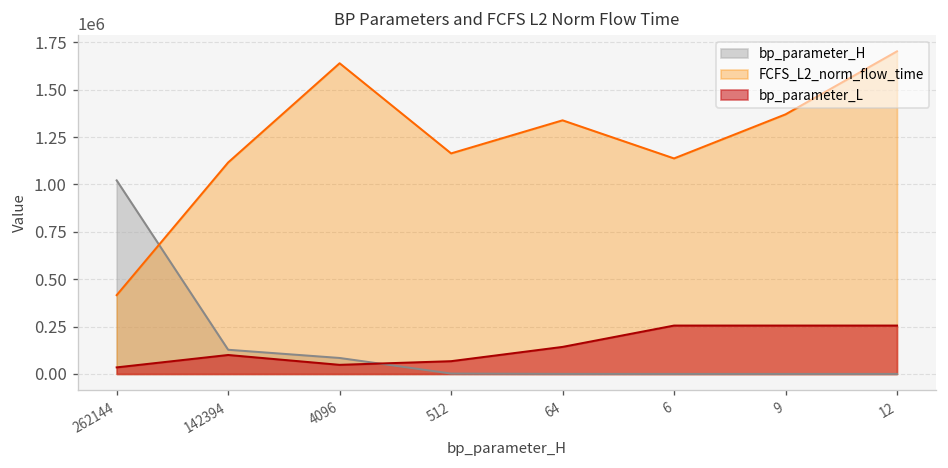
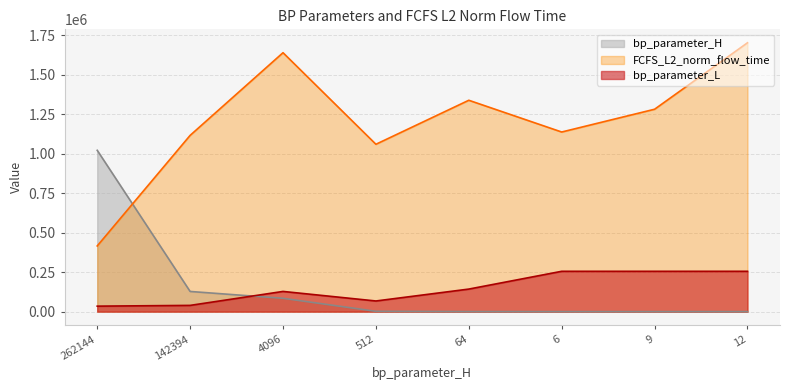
  {
    "bp_parameter_H": {
      "262144": 1020000,
      "142394": 130000,
      "4096": 80000,
      "512": 0,
      "64": 0,
      "6": 0,
      "9": 0,
      "12": 0
    },
    "FCFS_L2_norm_flow_time": {
      "262144": 420000,
      "142394": 1120000,
      "4096": 1640000,
-     "512": 1160000,
+     "512": 1060000,
      "64": 1340000,
      "6": 1140000,
-     "9": 1370000
+     "9": 1280000
    },
    "bp_parameter_L": {
      "262144": 30000,
-     "142394": 100000,
-     "4096": 50000,
+     "142394": 40000,
+     "4096": 130000,
      "512": 70000,
      "64": 140000,
      "6": 260000,
      "9": 260000,
      "12": 260000
    }
  }
